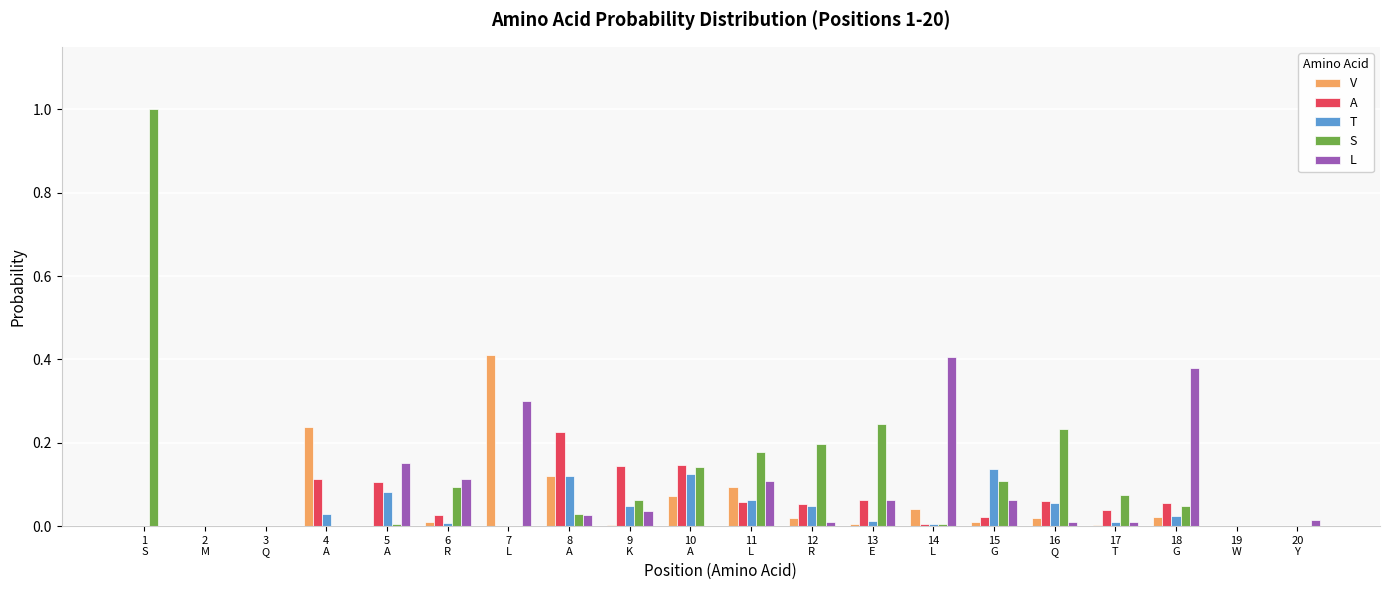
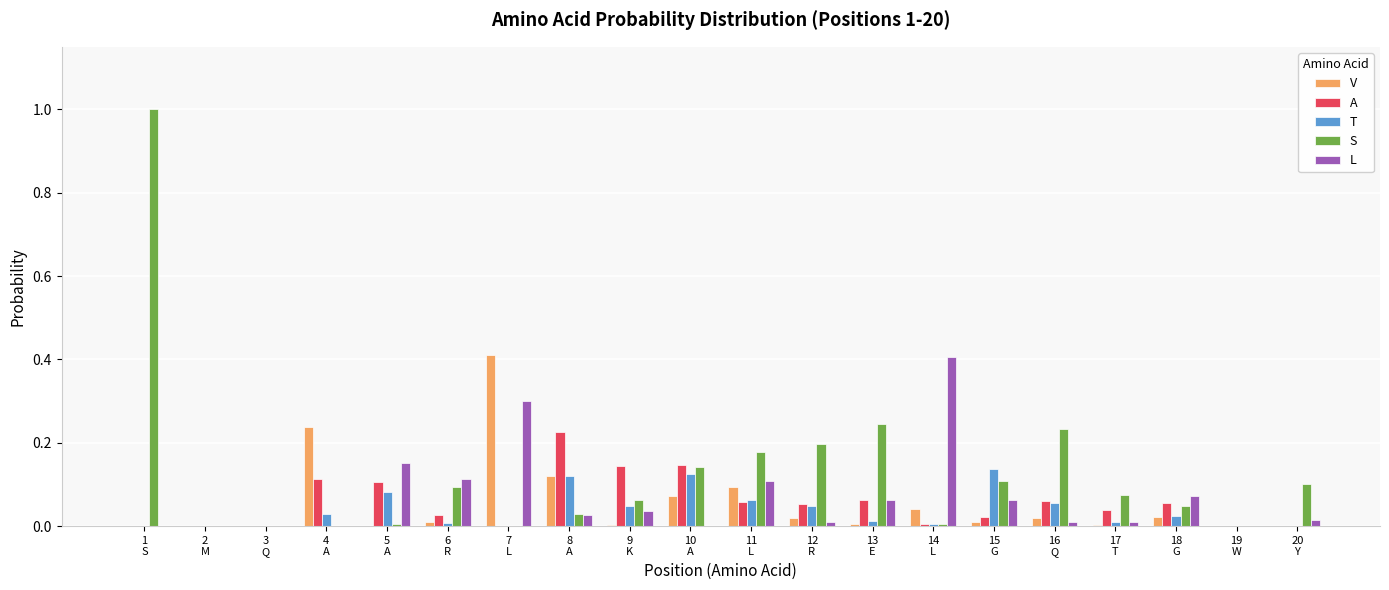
  {
    "V": {
      "1 S": 0.00,
      "2 M": 0.00,
      "3 Q": 0.00,
      "4 A": 0.24,
      "5 A": 0.00,
      "6 R": 0.01,
      "7 L": 0.41,
      "8 A": 0.12,
      "10 A": 0.07,
      "11 L": 0.09,
      "12 R": 0.02,
      "14 L": 0.04,
      "15 G": 0.01,
      "16 Q": 0.02,
      "18 G": 0.02,
      "19 W": 0.00
    },
    "A": {
      "1 S": 0.00,
      "2 M": 0.00,
      "3 Q": 0.00,
      "4 A": 0.11,
      "5 A": 0.10,
      "6 R": 0.03,
      "7 L": 0.00,
      "8 A": 0.23,
      "9 K": 0.15,
      "10 A": 0.15,
      "11 L": 0.06,
      "12 R": 0.05,
      "13 E": 0.06,
      "15 G": 0.02,
      "16 Q": 0.06,
      "17 T": 0.04,
      "18 G": 0.06,
      "19 W": 0.00,
      "20 Y": 0.00
    },
    "T": {
      "1 S": 0.00,
      "2 M": 0.00,
      "3 Q": 0.00,
      "4 A": 0.03,
      "5 A": 0.08,
      "6 R": 0.01,
      "7 L": 0.00,
      "8 A": 0.12,
      "9 K": 0.05,
      "10 A": 0.13,
      "11 L": 0.06,
      "12 R": 0.05,
      "13 E": 0.01,
      "15 G": 0.14,
      "16 Q": 0.06,
      "17 T": 0.01,
      "18 G": 0.03,
      "19 W": 0.00
    },
    "S": {
      "1 S": 1.0,
      "2 M": 0.0,
      "3 Q": 0.0,
      "4 A": 0.0,
      "6 R": 0.1,
      "7 L": 0.0,
      "8 A": 0.03,
      "9 K": 0.06,
      "10 A": 0.14,
      "11 L": 0.18,
      "12 R": 0.2,
      "13 E": 0.25,
      "15 G": 0.11,
      "16 Q": 0.23,
      "17 T": 0.08,
      "18 G": 0.05,
      "19 W": 0.0,
-     "20 Y": 0.0
+     "20 Y": 0.1
    },
    "L": {
      "1 S": 0.00,
      "2 M": 0.00,
      "3 Q": 0.00,
      "4 A": 0.00,
      "5 A": 0.15,
      "6 R": 0.11,
      "7 L": 0.30,
      "8 A": 0.03,
      "9 K": 0.04,
      "10 A": 0.00,
      "11 L": 0.11,
      "12 R": 0.01,
      "13 E": 0.06,
      "14 L": 0.41,
      "15 G": 0.06,
      "16 Q": 0.01,
      "17 T": 0.01,
-     "18 G": 0.38,
+     "18 G": 0.07,
      "19 W": 0.00,
      "20 Y": 0.01
    }
  }
